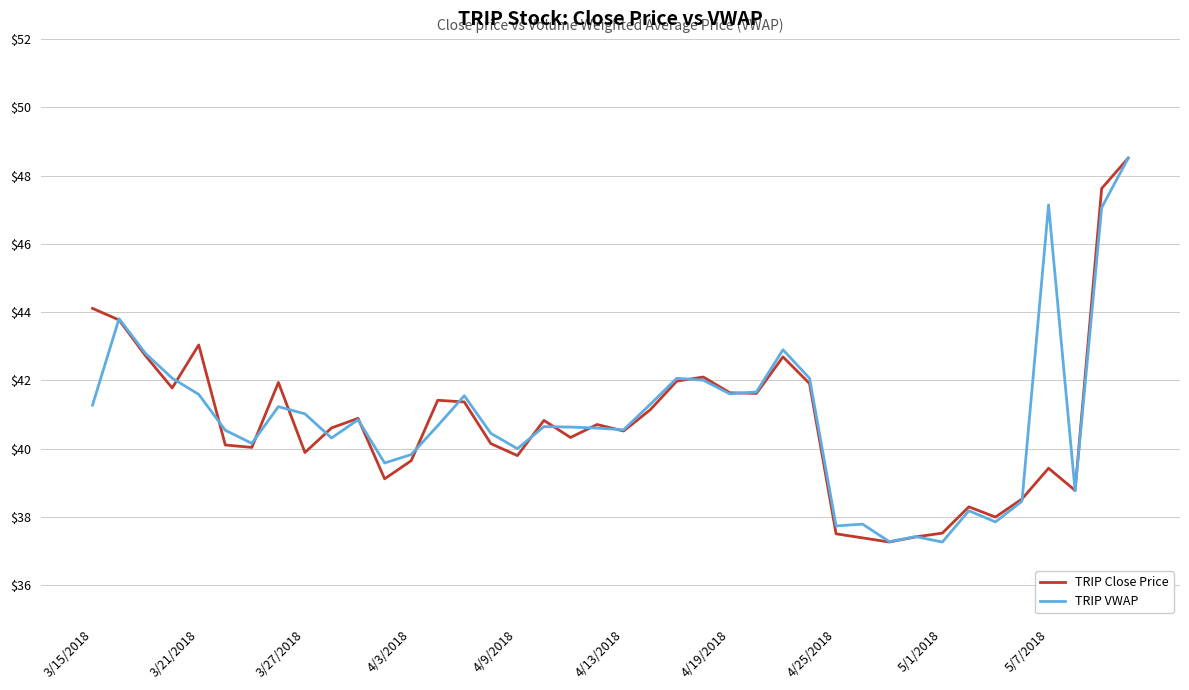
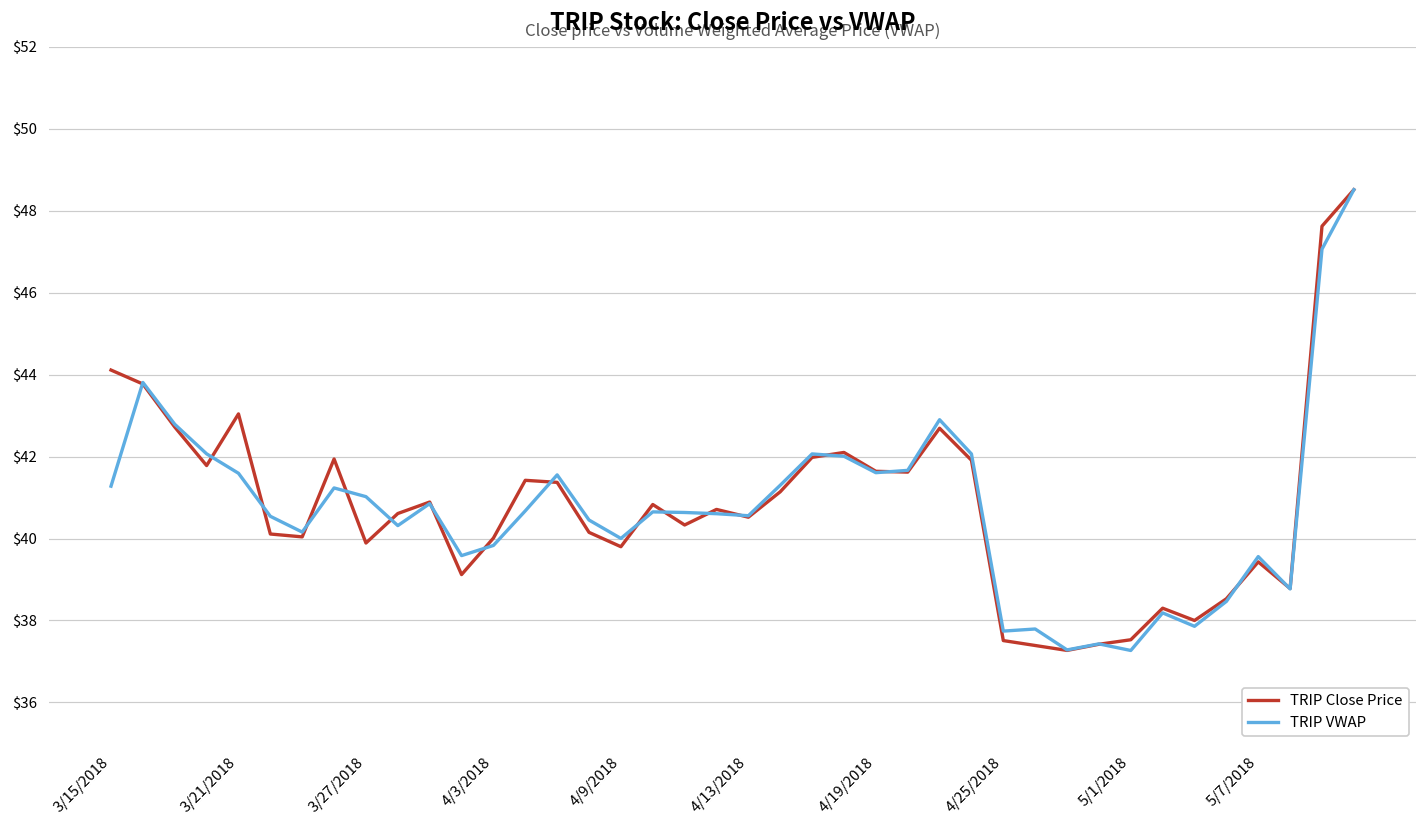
  {
    "TRIP Close Price": {
      "3/15/2018": "$44.1",
      "3/21/2018": "$43.0",
      "3/27/2018": "$39.9",
-     "4/3/2018": "$39.7",
+     "4/3/2018": "$40.0",
      "4/9/2018": "$39.8",
      "4/25/2018": "$37.5",
      "5/1/2018": "$37.5",
      "5/7/2018": "$39.4"
    },
    "TRIP VWAP": {
      "3/15/2018": "$41.3",
      "3/21/2018": "$41.6",
      "3/27/2018": "$41.0",
      "4/3/2018": "$39.8",
      "4/9/2018": "$40.0",
      "4/25/2018": "$37.7",
      "5/1/2018": "$37.3",
-     "5/7/2018": "$47.1"
+     "5/7/2018": "$39.6"
    }
  }
